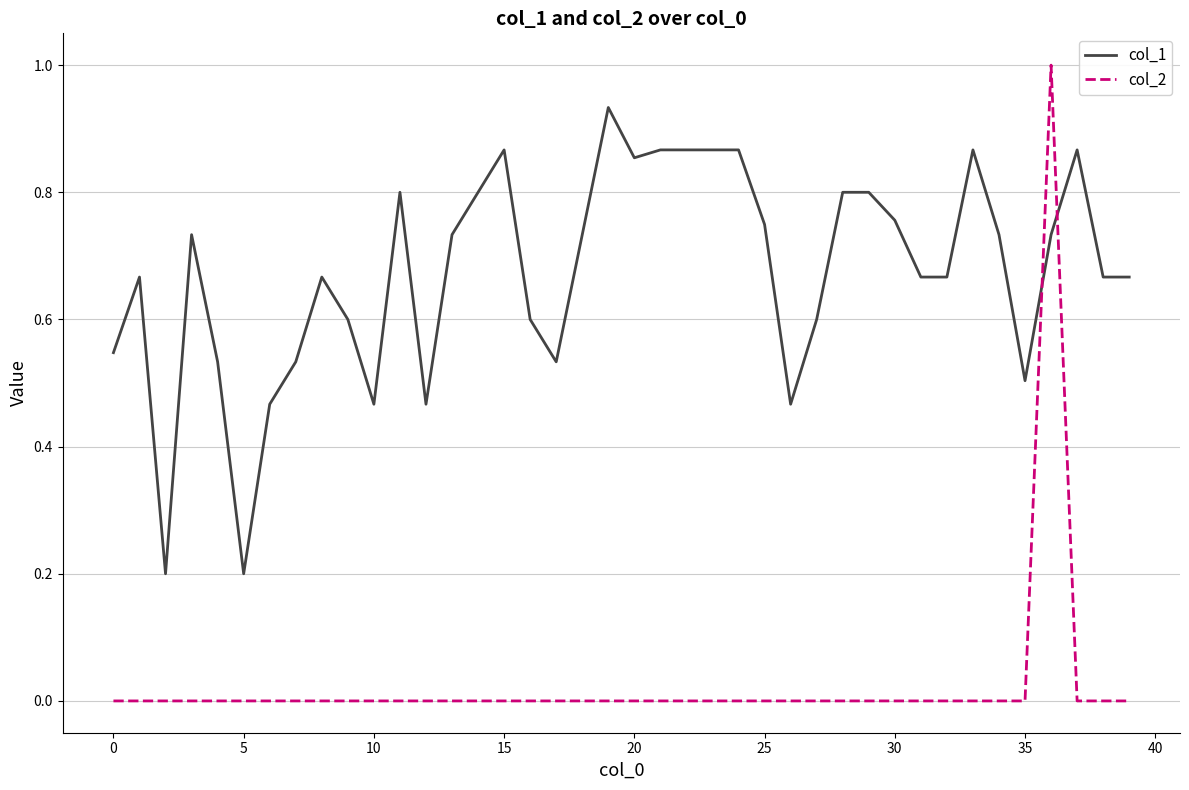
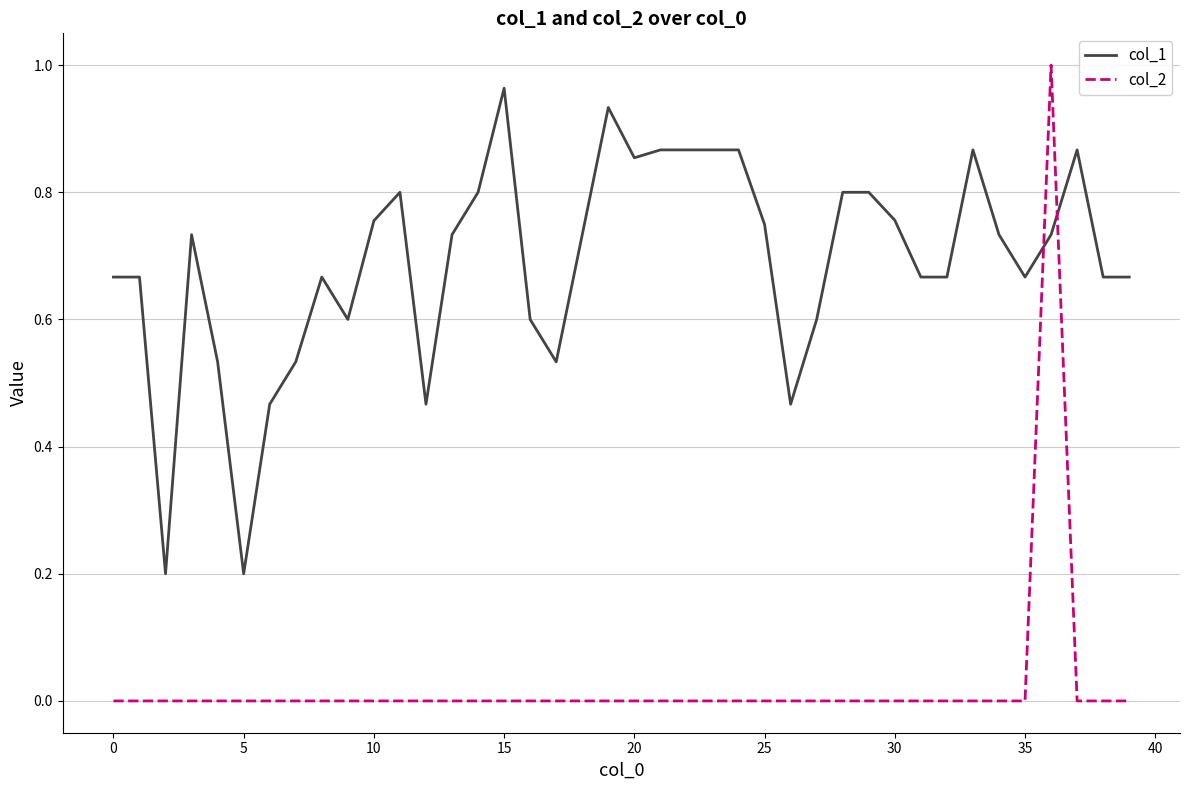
  {
    "col_1": {
-     "0": 0.55,
+     "0": 0.67,
      "5": 0.20,
-     "10": 0.47,
-     "15": 0.87,
+     "10": 0.76,
+     "15": 0.96,
      "20": 0.85,
      "25": 0.75,
      "30": 0.76,
-     "35": 0.50
+     "35": 0.67
    },
    "col_2": {
      "0": 0.00,
      "5": 0.00,
      "10": 0.00,
      "15": 0.00,
      "20": 0.00,
      "25": 0.00,
      "30": 0.00,
      "35": 0.00
    }
  }
